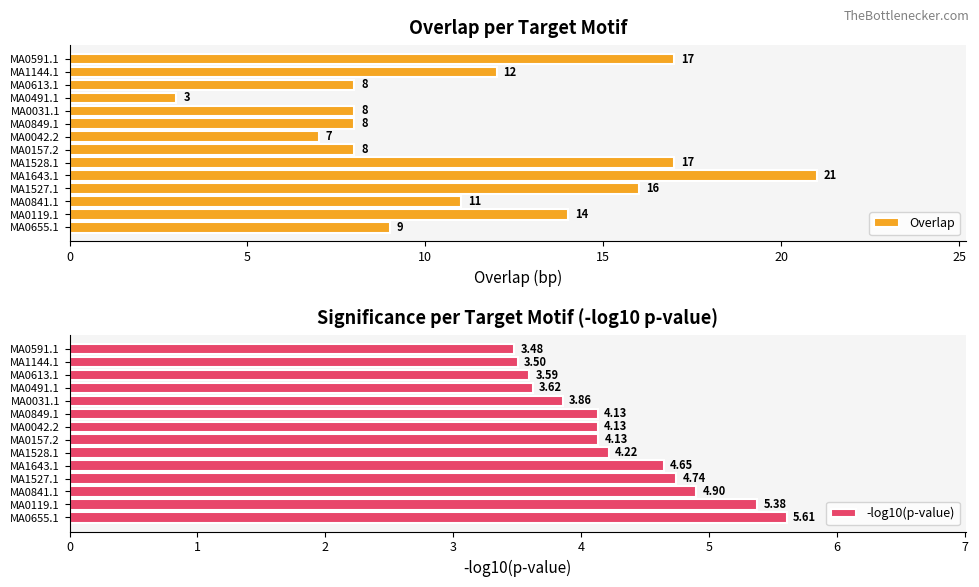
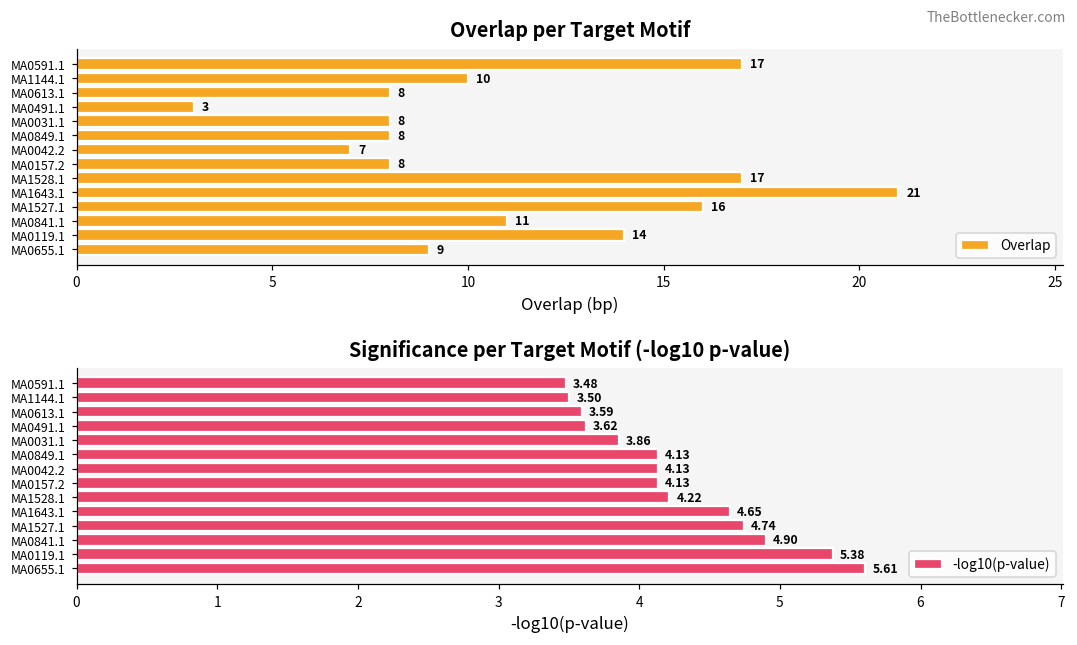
  {
    "Overlap per Target Motif": {
      "MA0591.1": 17,
-     "MA1144.1": 12,
+     "MA1144.1": 10,
      "MA0613.1": 8,
      "MA0491.1": 3,
      "MA0031.1": 8,
      "MA0849.1": 8,
      "MA0042.2": 7,
      "MA0157.2": 8,
      "MA1528.1": 17,
      "MA1643.1": 21,
      "MA1527.1": 16,
      "MA0841.1": 11,
      "MA0119.1": 14,
      "MA0655.1": 9
    },
    "Significance per Target Motif (-log10 p-value)": {
      "MA0591.1": 3.48,
      "MA1144.1": 3.50,
      "MA0613.1": 3.59,
      "MA0491.1": 3.62,
      "MA0031.1": 3.86,
      "MA0849.1": 4.13,
      "MA0042.2": 4.13,
      "MA0157.2": 4.13,
      "MA1528.1": 4.22,
      "MA1643.1": 4.65,
      "MA1527.1": 4.74,
      "MA0841.1": 4.90,
      "MA0119.1": 5.38,
      "MA0655.1": 5.61
    }
  }
